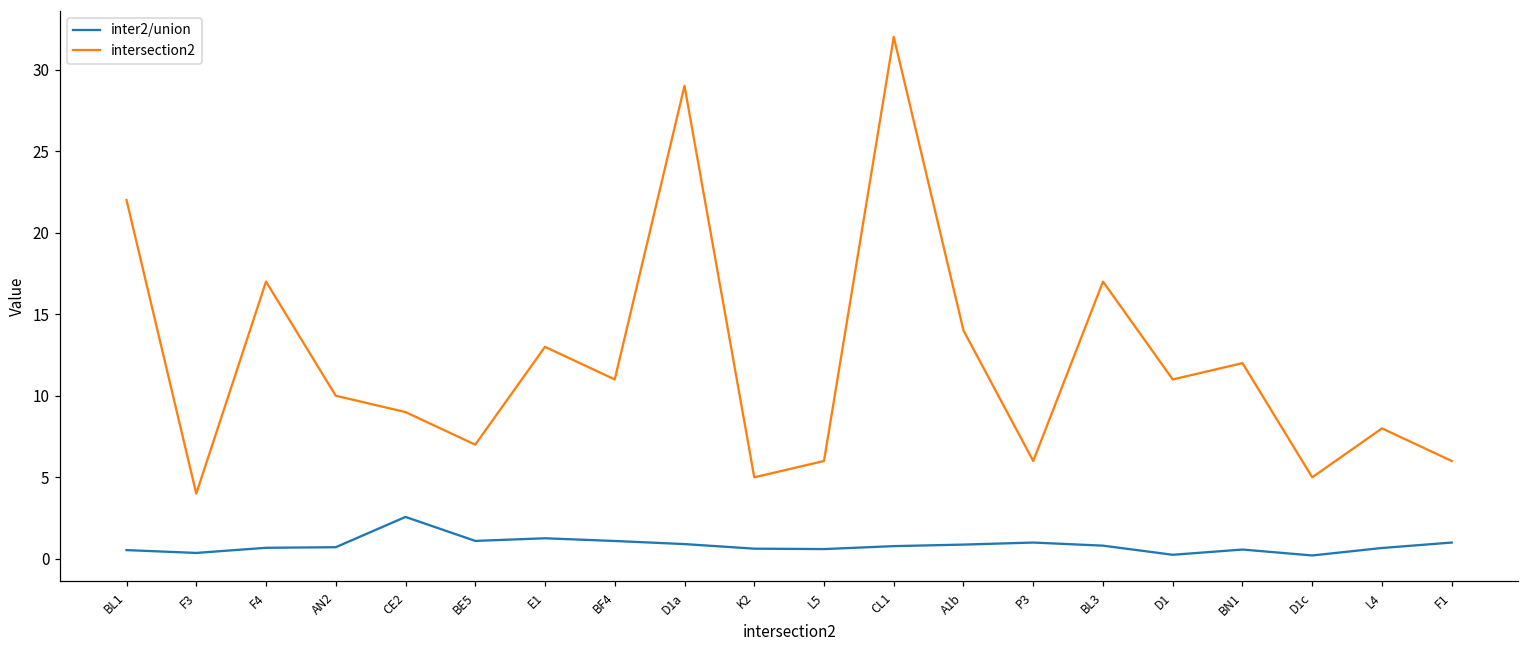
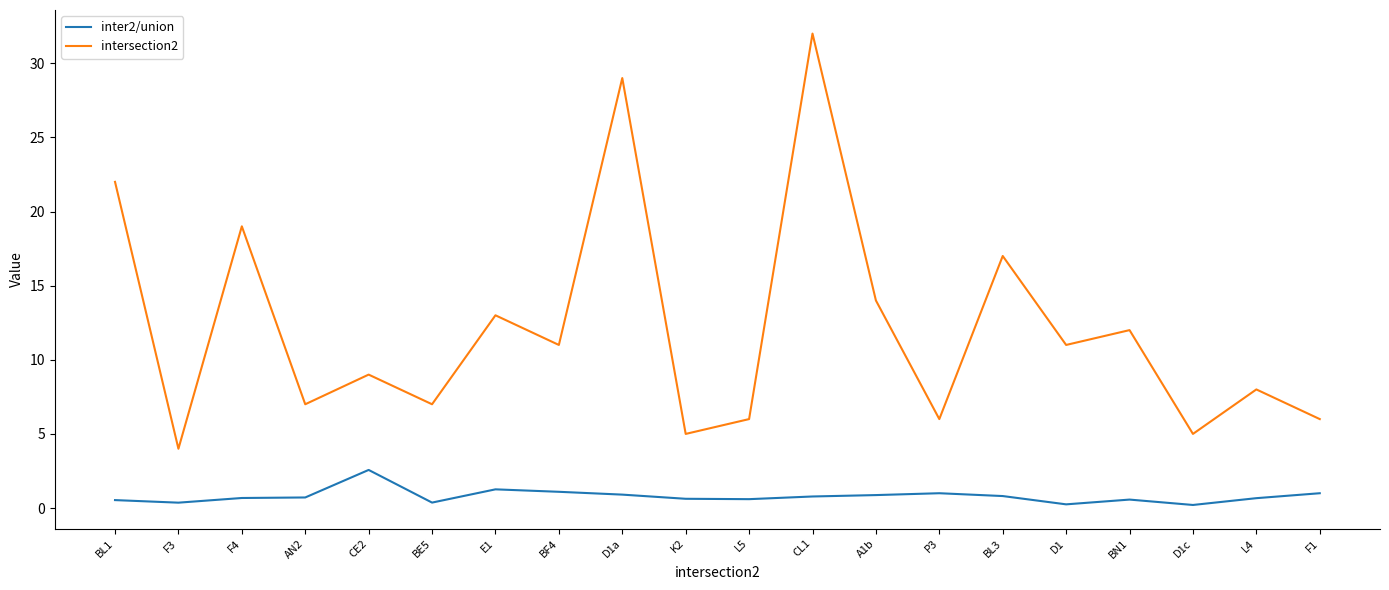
  {
    "inter2/union": {
      "BL1": 0.5,
      "F3": 0.4,
      "F4": 0.7,
      "AN2": 0.7,
      "CE2": 2.6,
-     "BE5": 1.1,
+     "BE5": 0.4,
      "E1": 1.3,
      "BF4": 1.1,
      "D1a": 0.9,
      "K2": 0.6,
      "L5": 0.6,
      "CL1": 0.8,
      "A1b": 0.9,
      "P3": 1.0,
      "BL3": 0.8,
      "D1": 0.3,
      "BN1": 0.6,
      "D1c": 0.2,
      "L4": 0.7,
      "F1": 1.0
    },
    "intersection2": {
      "BL1": 22,
      "F3": 4,
-     "F4": 17,
-     "AN2": 10,
+     "F4": 19,
+     "AN2": 7,
      "CE2": 9,
      "BE5": 7,
      "E1": 13,
      "BF4": 11,
      "D1a": 29,
      "K2": 5,
      "L5": 6,
      "CL1": 32,
      "A1b": 14,
      "P3": 6,
      "BL3": 17,
      "D1": 11,
      "BN1": 12,
      "D1c": 5,
      "L4": 8,
      "F1": 6
    }
  }
